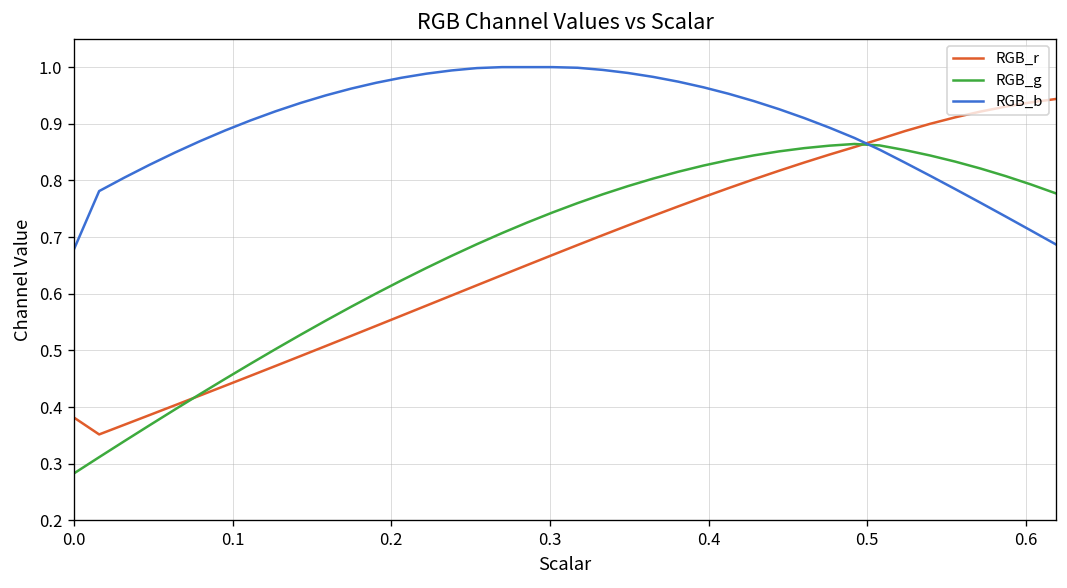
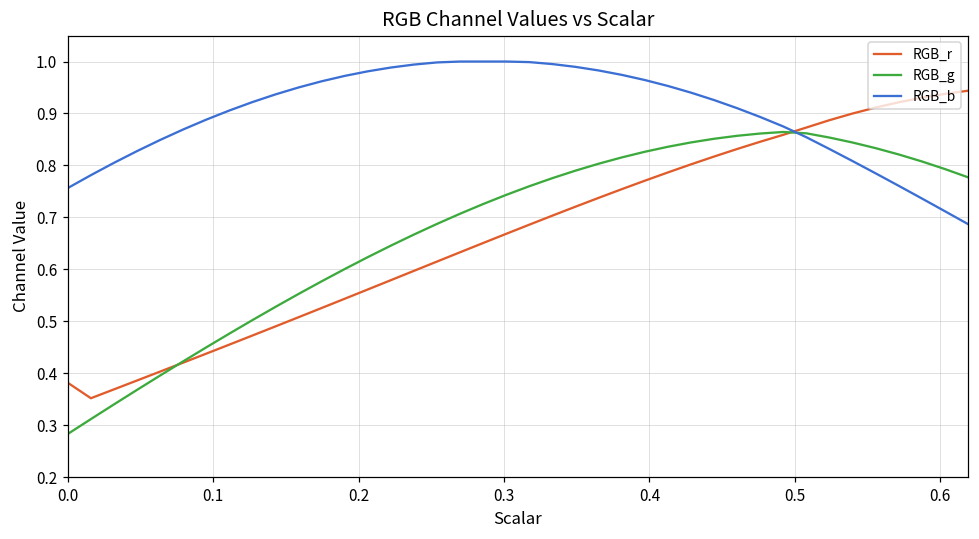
  {
    "RGB_r": {
      "0.0": 0.38
    },
    "RGB_g": {
      "0.0": 0.28
    },
    "RGB_b": {
-     "0.0": 0.68
+     "0.0": 0.76
    }
  }
